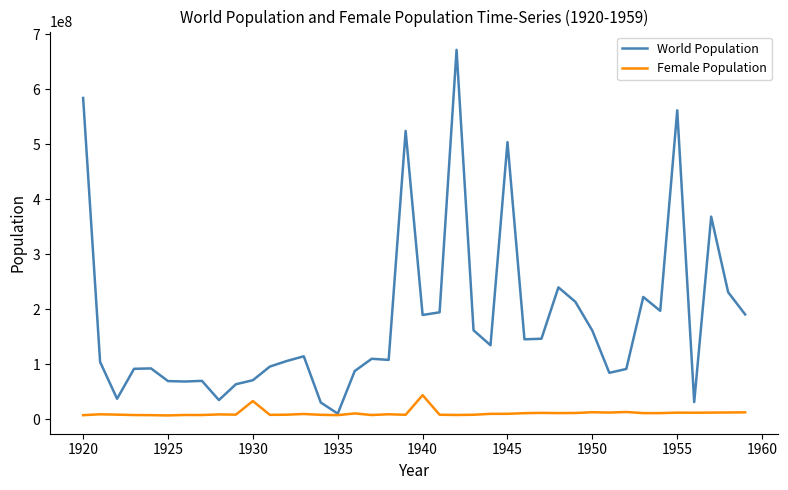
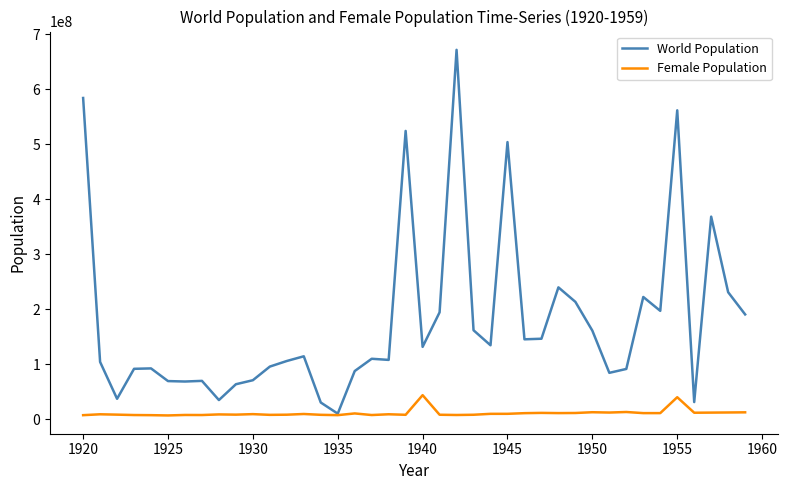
  {
    "World Population": {
      "1920": 580000000,
      "1925": 70000000,
      "1930": 70000000,
-     "1940": 190000000,
+     "1940": 130000000,
      "1945": 500000000,
      "1950": 160000000,
      "1955": 560000000
    },
    "Female Population": {
      "1920": 10000000,
      "1925": 10000000,
-     "1930": 30000000,
+     "1930": 10000000,
      "1940": 40000000,
      "1945": 10000000,
      "1950": 10000000,
-     "1955": 10000000
+     "1955": 40000000
    }
  }
